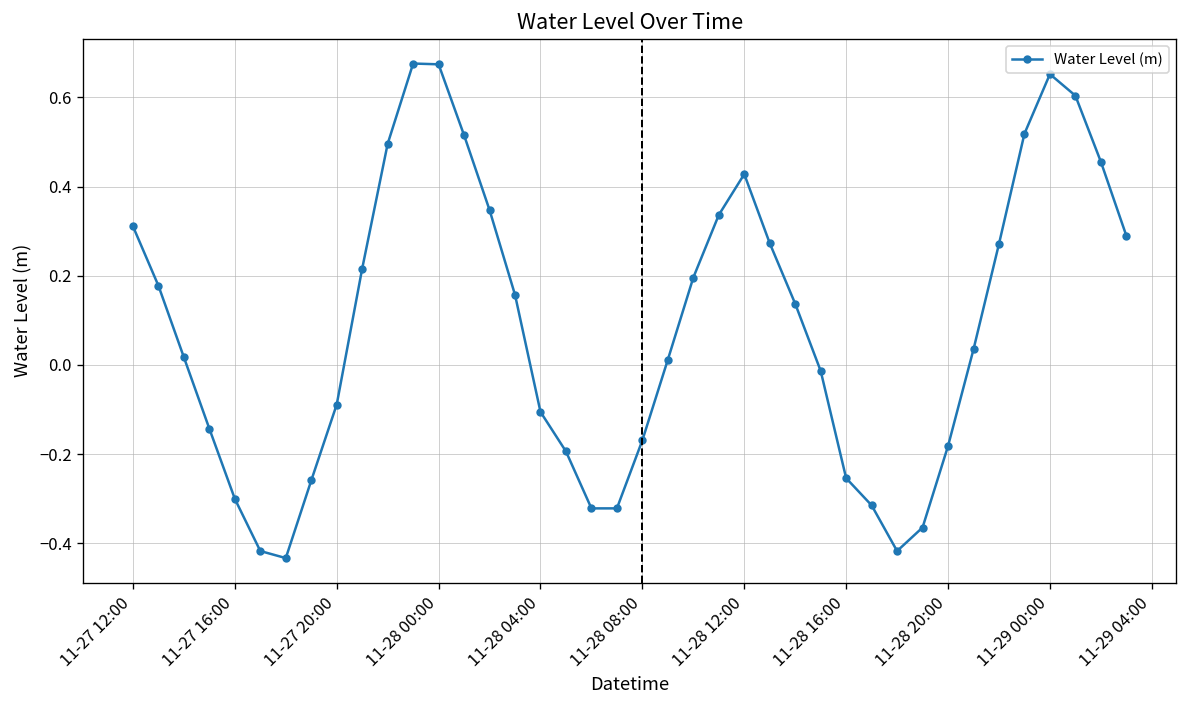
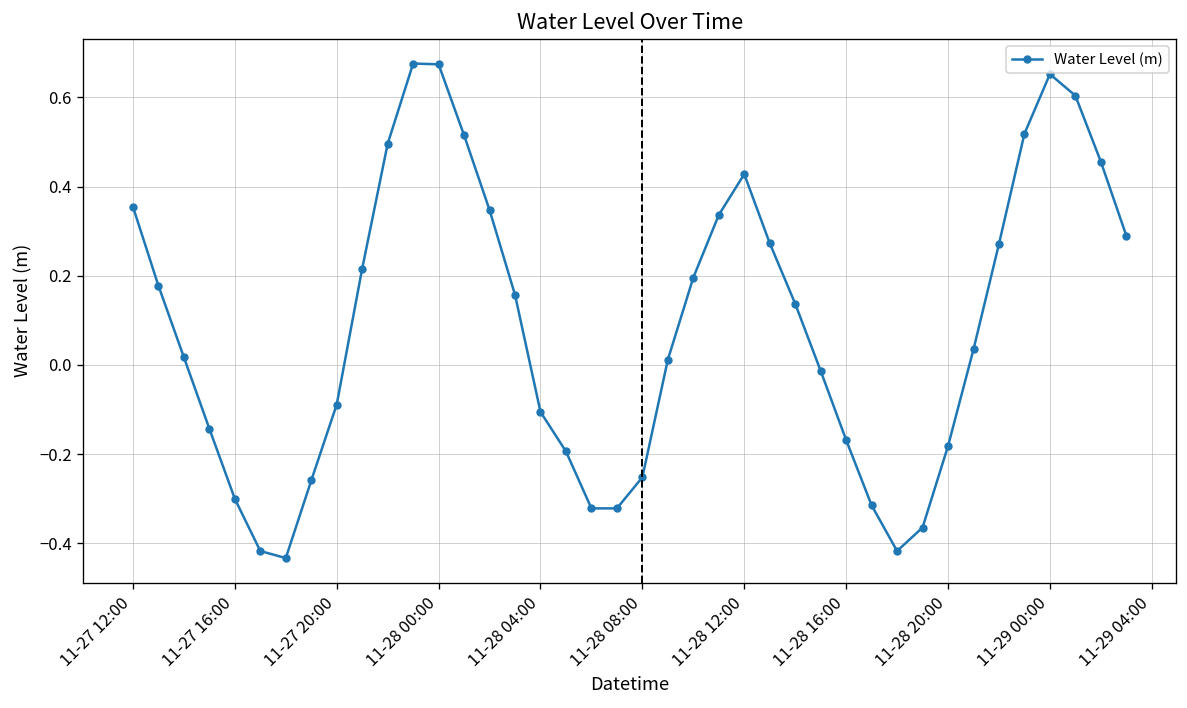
  {
-   "11-27 12:00": 0.31,
+   "11-27 12:00": 0.35,
    "11-27 16:00": -0.30,
    "11-27 20:00": -0.09,
    "11-28 00:00": 0.67,
    "11-28 04:00": -0.11,
-   "11-28 08:00": -0.17,
+   "11-28 08:00": -0.25,
    "11-28 12:00": 0.43,
-   "11-28 16:00": -0.25,
+   "11-28 16:00": -0.17,
    "11-28 20:00": -0.18,
    "11-29 00:00": 0.65
  }
